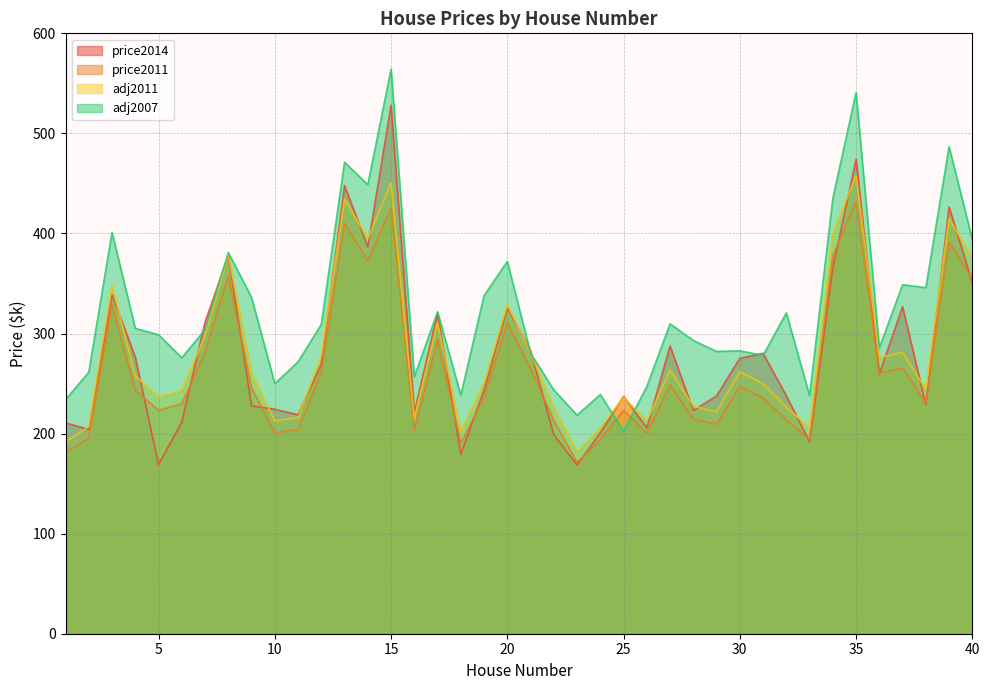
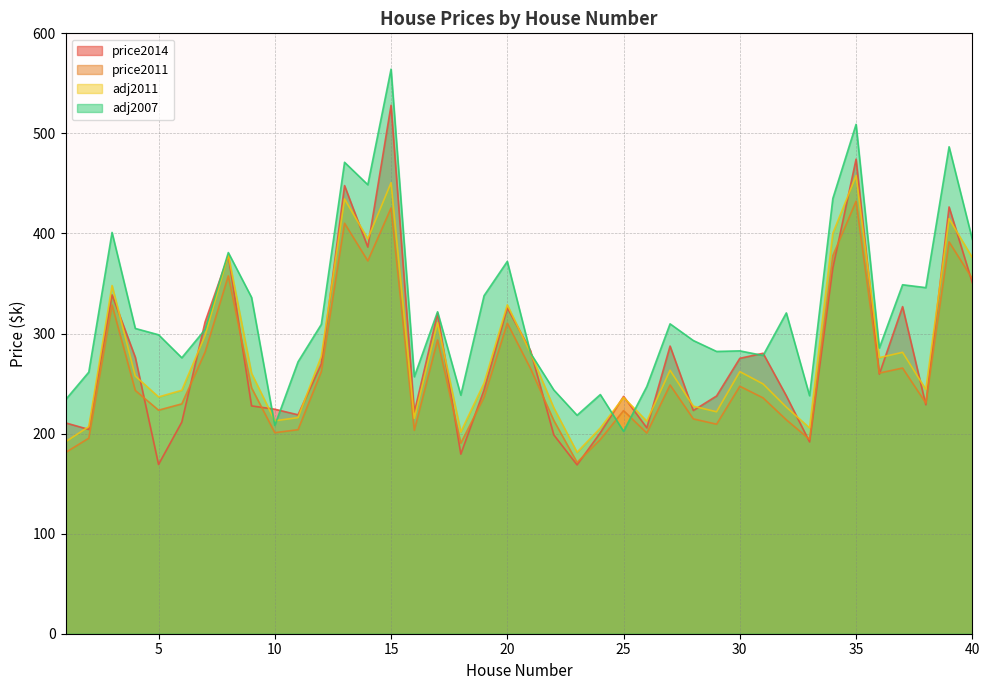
  {
    "adj2007": {
      "5": 299,
-     "10": 250,
+     "10": 208,
      "15": 564,
      "20": 372,
      "25": 202,
      "30": 283,
-     "35": 541,
+     "35": 509,
      "40": 394
    }
  }
